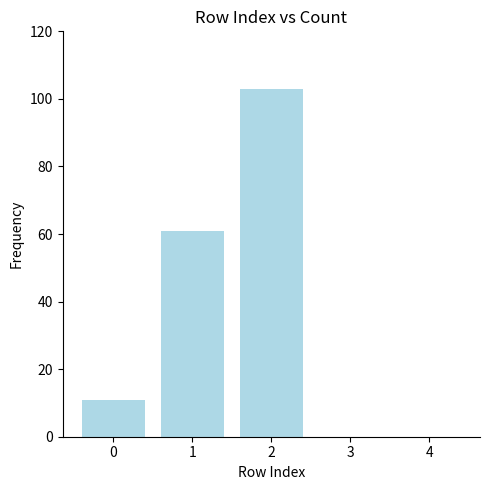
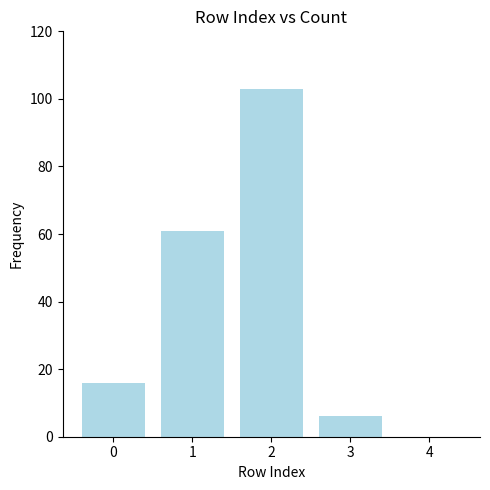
  {
-   "0": 11,
+   "0": 16,
    "1": 61,
    "2": 103,
-   "3": 0,
+   "3": 6,
    "4": 0
  }
